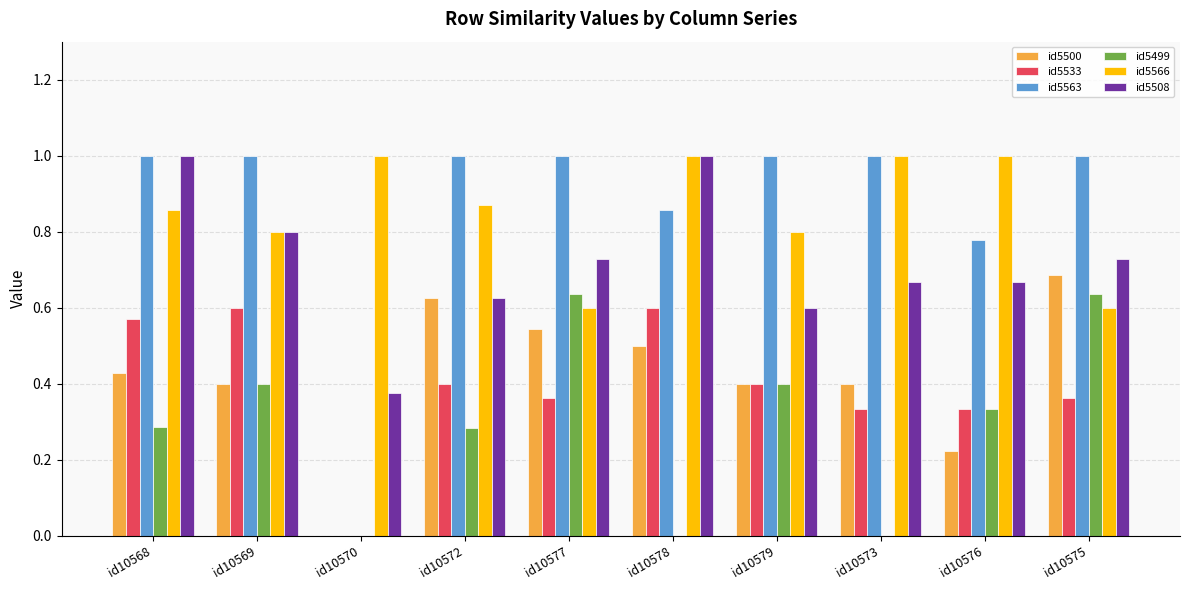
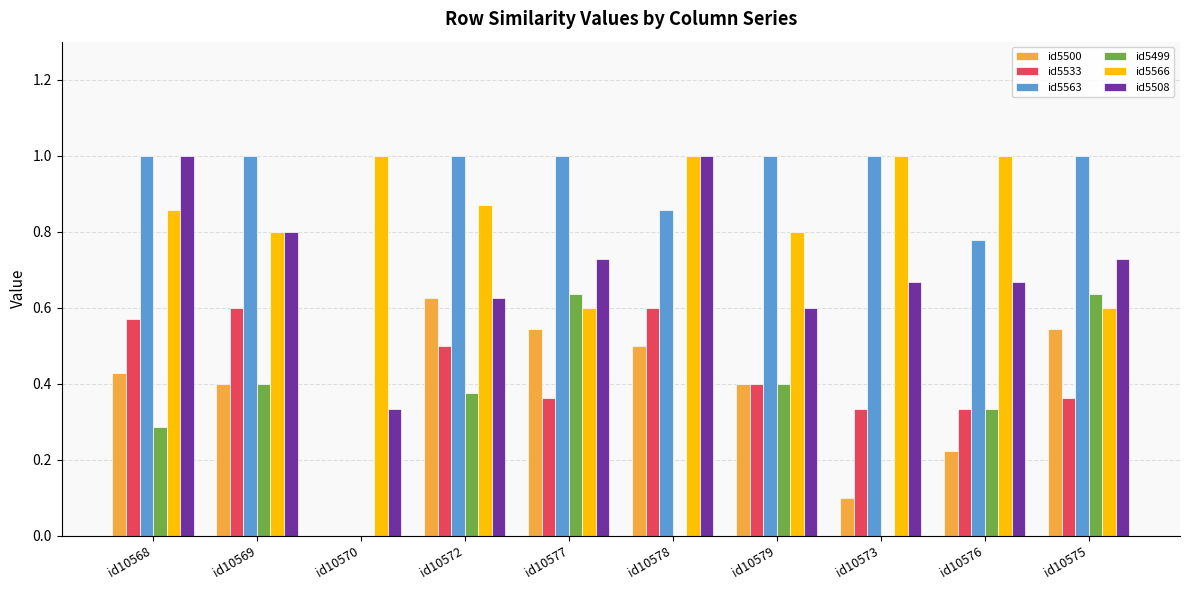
  {
    "id5500": {
      "id10568": 0.43,
      "id10569": 0.40,
      "id10570": 0.00,
      "id10572": 0.63,
      "id10577": 0.55,
      "id10578": 0.50,
      "id10579": 0.40,
-     "id10573": 0.4,
+     "id10573": 0.1,
      "id10576": 0.22,
-     "id10575": 0.69
+     "id10575": 0.55
    },
    "id5533": {
      "id10568": 0.57,
      "id10569": 0.6,
      "id10570": 0.0,
-     "id10572": 0.4,
+     "id10572": 0.5,
      "id10577": 0.36,
      "id10578": 0.6,
      "id10579": 0.4,
      "id10573": 0.33,
      "id10576": 0.33,
      "id10575": 0.36
    },
    "id5563": {
      "id10568": 1.00,
      "id10569": 1.00,
      "id10570": 0.00,
      "id10572": 1.00,
      "id10577": 1.00,
      "id10578": 0.86,
      "id10579": 1.00,
      "id10573": 1.00,
      "id10576": 0.78,
      "id10575": 1.00
    },
    "id5499": {
      "id10568": 0.29,
      "id10569": 0.40,
      "id10570": 0.00,
-     "id10572": 0.28,
+     "id10572": 0.38,
      "id10577": 0.64,
      "id10578": 0.00,
      "id10579": 0.40,
      "id10573": 0.00,
      "id10576": 0.33,
      "id10575": 0.64
    },
    "id5566": {
      "id10568": 0.86,
      "id10569": 0.80,
      "id10570": 1.00,
      "id10572": 0.87,
      "id10577": 0.60,
      "id10578": 1.00,
      "id10579": 0.80,
      "id10573": 1.00,
      "id10576": 1.00,
      "id10575": 0.60
    },
    "id5508": {
      "id10568": 1.00,
      "id10569": 0.80,
-     "id10570": 0.38,
+     "id10570": 0.33,
      "id10572": 0.63,
      "id10577": 0.73,
      "id10578": 1.00,
      "id10579": 0.60,
      "id10573": 0.67,
      "id10576": 0.67,
      "id10575": 0.73
    }
  }
